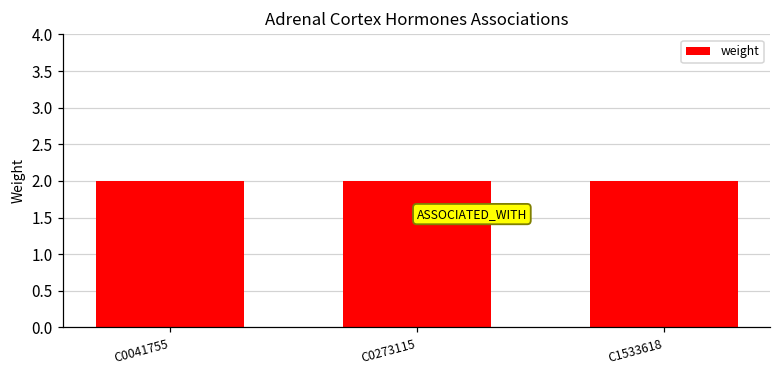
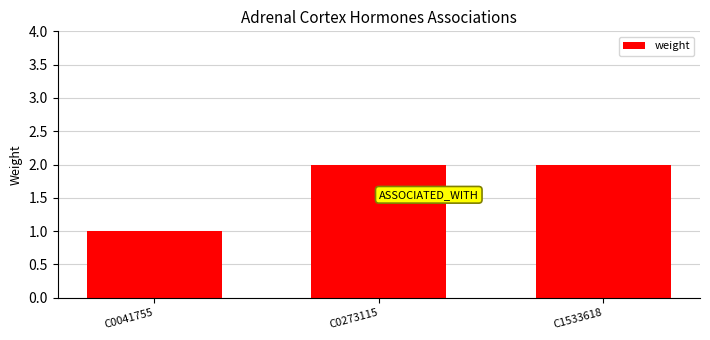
  {
-   "C0041755": 2,
+   "C0041755": 1,
    "C0273115": 2,
    "C1533618": 2
  }
